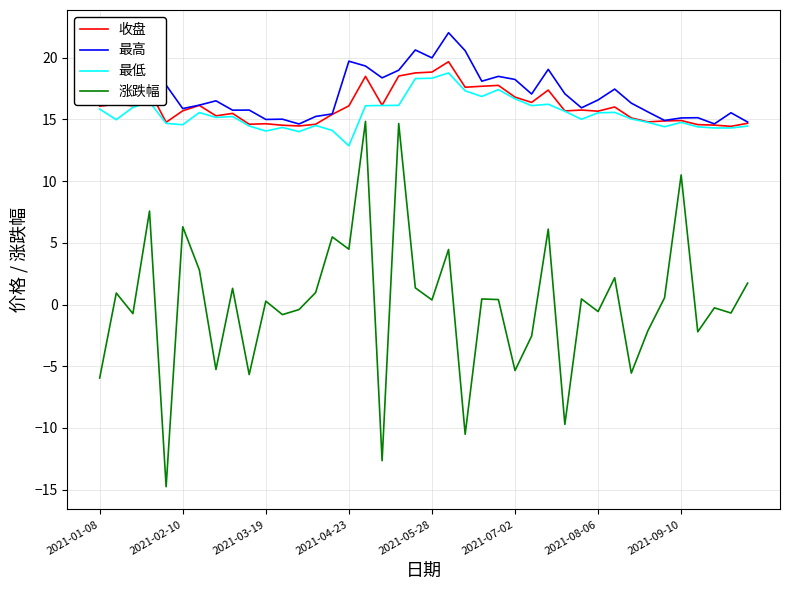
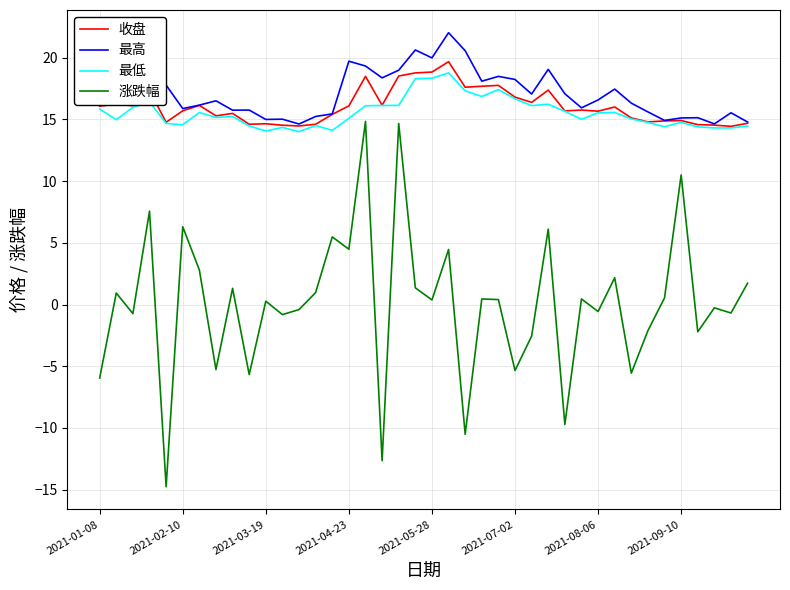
  {
    "收盘": {
      "2021-01-08": 16.1,
      "2021-03-19": 14.7,
      "2021-04-23": 16.1,
      "2021-05-28": 18.8
    },
    "最高": {
      "2021-03-19": 15.0,
      "2021-04-23": 19.7,
      "2021-05-28": 20.0,
      "2021-07-02": 18.2,
      "2021-08-06": 16.6
    },
    "最低": {
      "2021-01-08": 15.8,
      "2021-02-10": 14.6,
      "2021-03-19": 14.1,
-     "2021-04-23": 12.9,
+     "2021-04-23": 15.1,
      "2021-05-28": 18.3
    },
    "涨跌幅": {
      "2021-01-08": -6.0,
      "2021-02-10": 6.3,
      "2021-03-19": 0.3,
      "2021-04-23": 4.5,
      "2021-05-28": 0.4,
      "2021-07-02": -5.4,
      "2021-08-06": -0.6,
      "2021-09-10": 10.5
    }
  }
